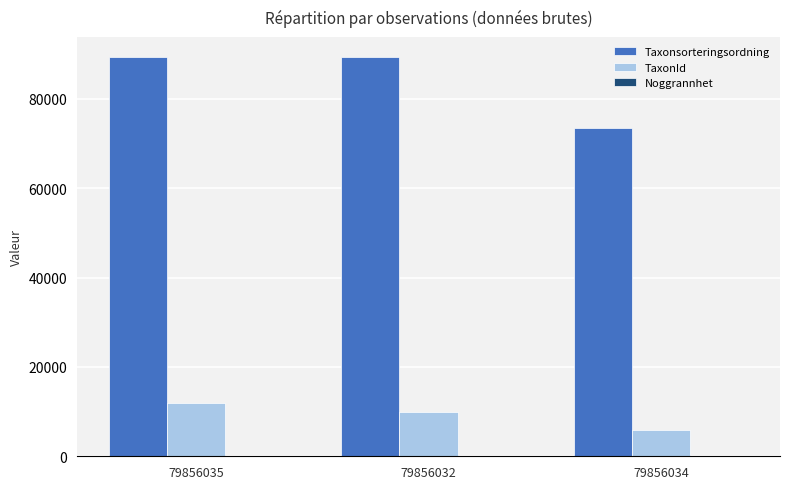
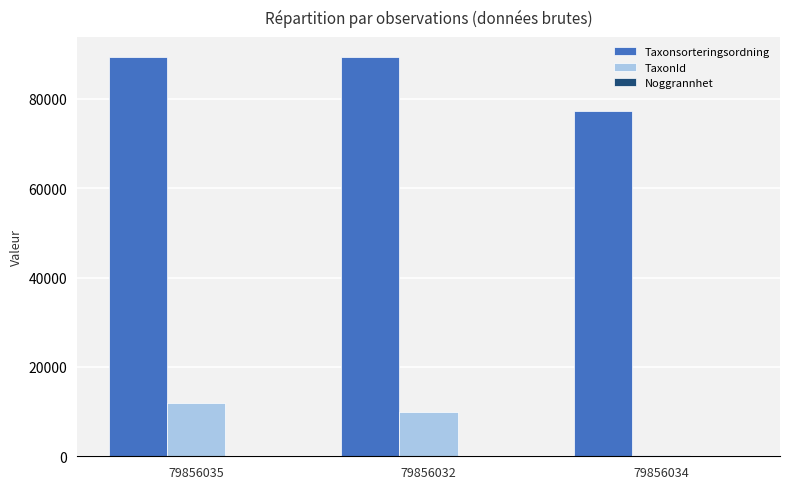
  {
    "Taxonsorteringsordning": {
      "79856035": 89000,
      "79856032": 89000,
-     "79856034": 73000
+     "79856034": 77000
    },
    "TaxonId": {
      "79856035": 12000,
      "79856032": 10000,
-     "79856034": 6000
+     "79856034": 0
    }
  }
